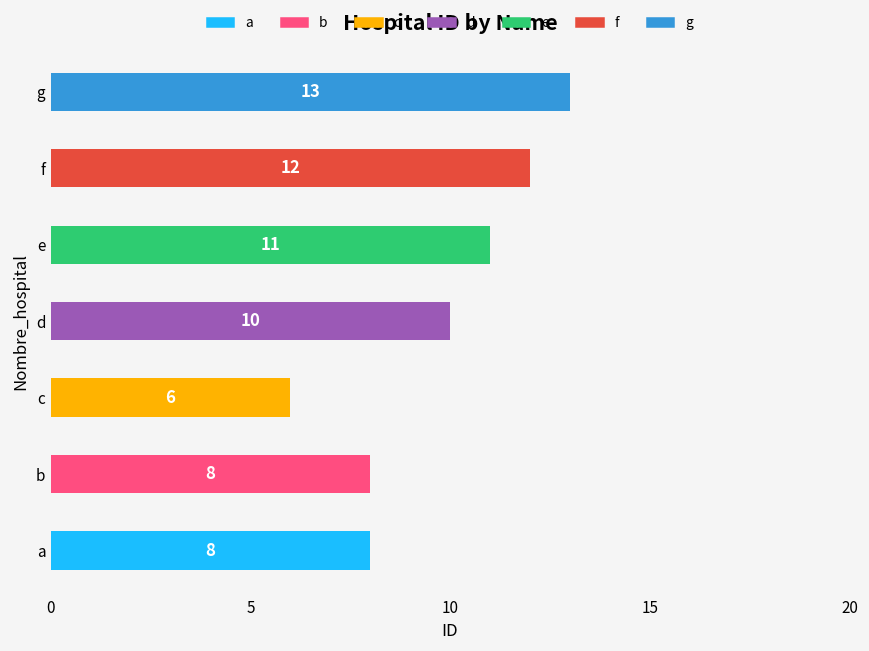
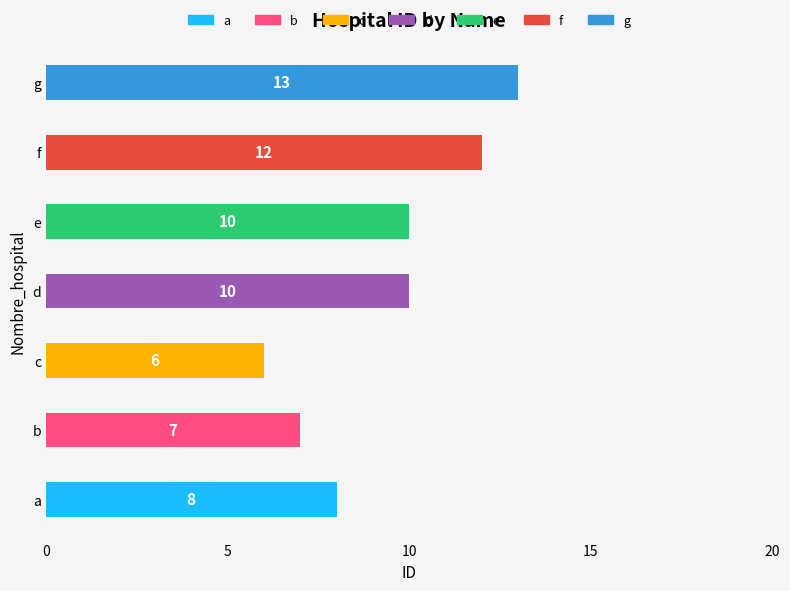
  {
    "g": 13,
    "f": 12,
-   "e": 11,
+   "e": 10,
    "d": 10,
    "c": 6,
-   "b": 8,
+   "b": 7,
    "a": 8
  }
